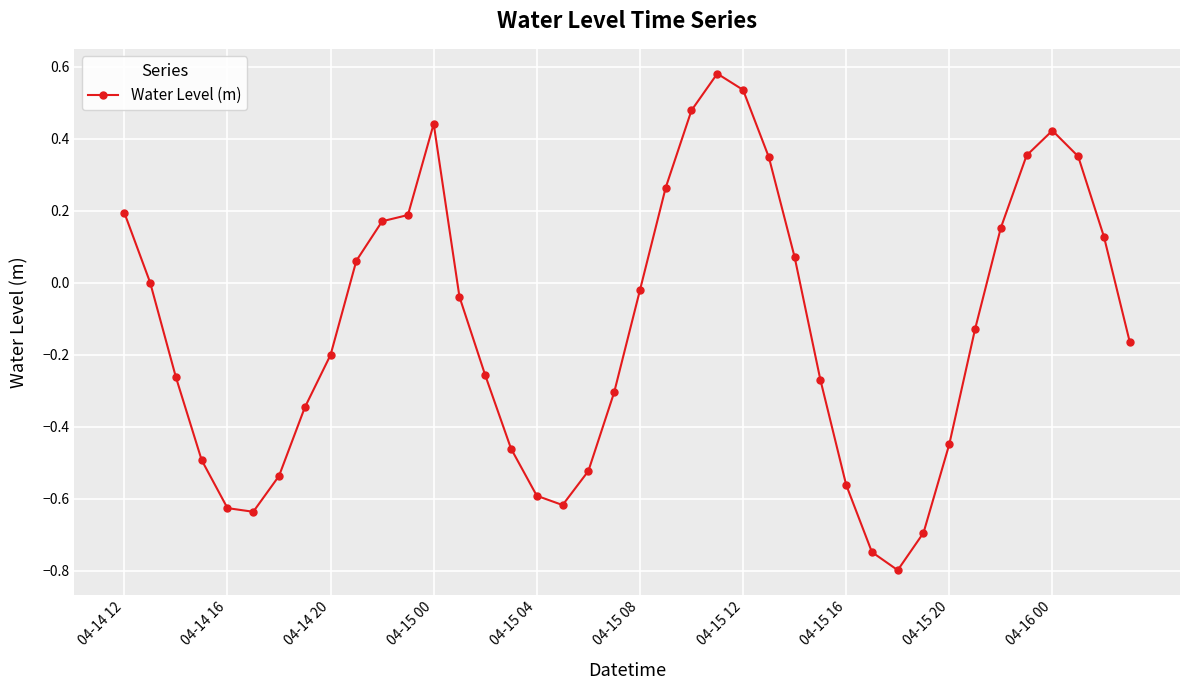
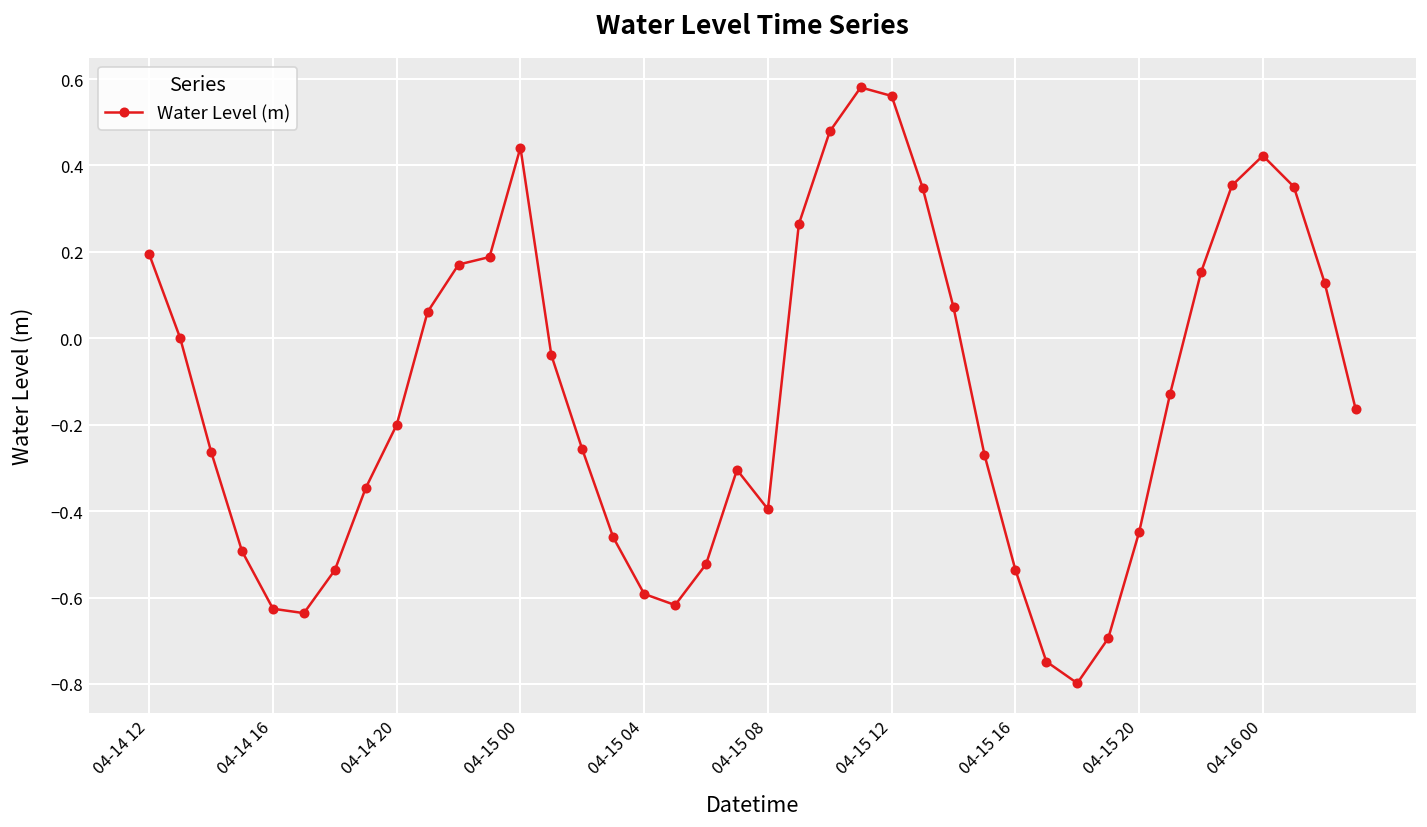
  {
    "04-14 12": 0.19,
    "04-14 16": -0.63,
    "04-14 20": -0.20,
    "04-15 00": 0.44,
    "04-15 04": -0.59,
-   "04-15 08": -0.02,
-   "04-15 12": 0.54,
-   "04-15 16": -0.56,
+   "04-15 08": -0.40,
+   "04-15 12": 0.56,
+   "04-15 16": -0.54,
    "04-15 20": -0.45,
    "04-16 00": 0.42
  }
